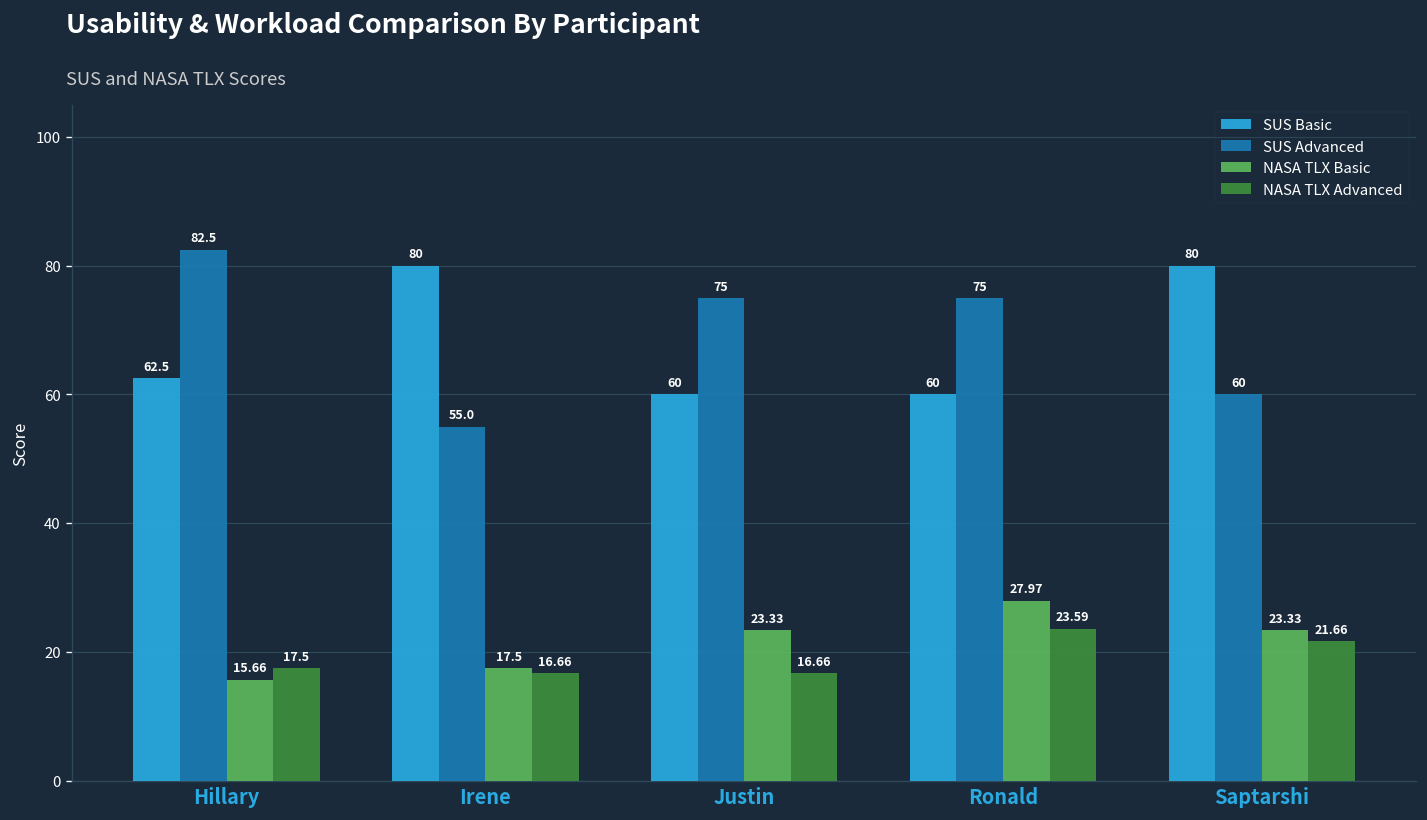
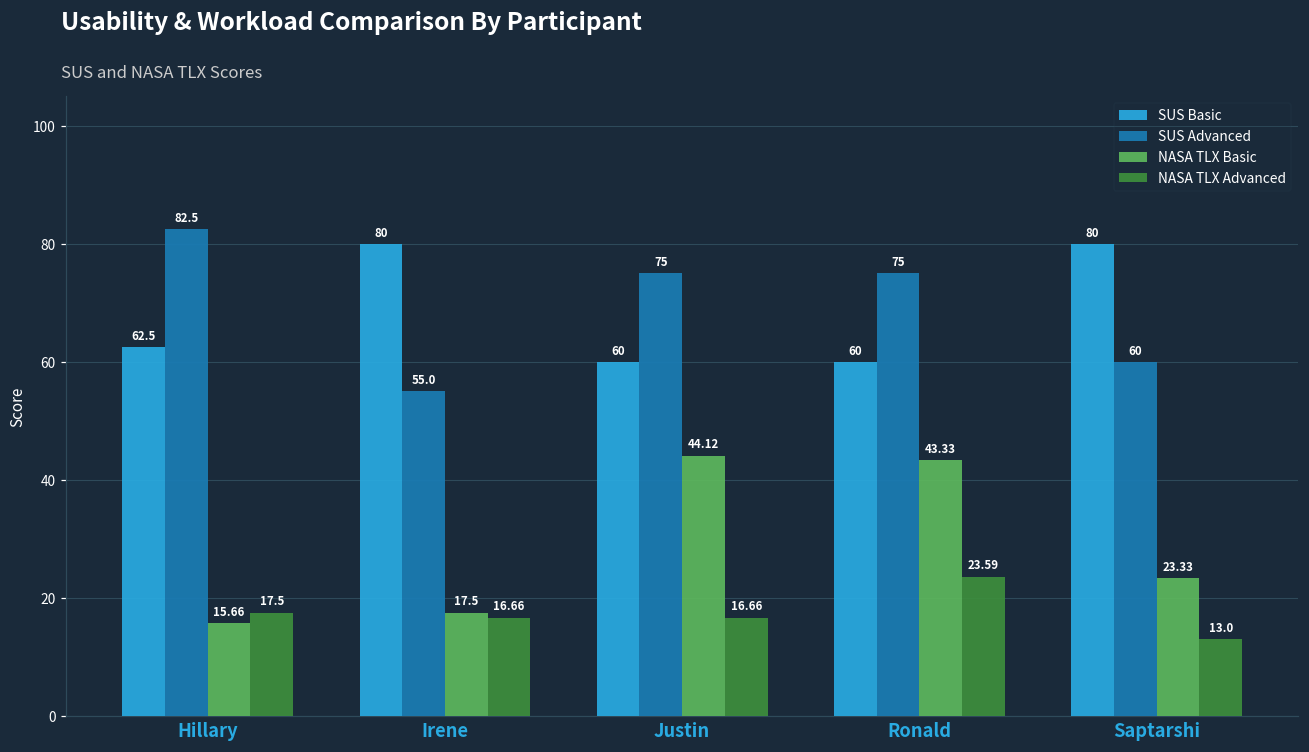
  {
    "SUS Basic": {
      "Hillary": 62.5,
      "Irene": 80,
      "Justin": 60,
      "Ronald": 60,
      "Saptarshi": 80
    },
    "SUS Advanced": {
      "Hillary": 82.5,
      "Irene": 55.0,
      "Justin": 75,
      "Ronald": 75,
      "Saptarshi": 60
    },
    "NASA TLX Basic": {
      "Hillary": 15.66,
      "Irene": 17.5,
-     "Justin": 23.33,
-     "Ronald": 27.97,
+     "Justin": 44.12,
+     "Ronald": 43.33,
      "Saptarshi": 23.33
    },
    "NASA TLX Advanced": {
      "Hillary": 17.5,
      "Irene": 16.66,
      "Justin": 16.66,
      "Ronald": 23.59,
-     "Saptarshi": 21.66
+     "Saptarshi": 13.0
    }
  }
